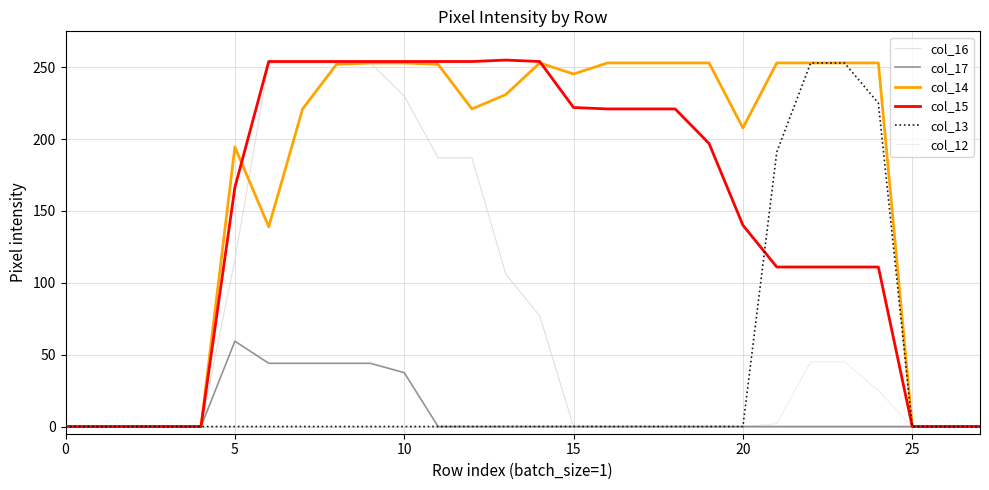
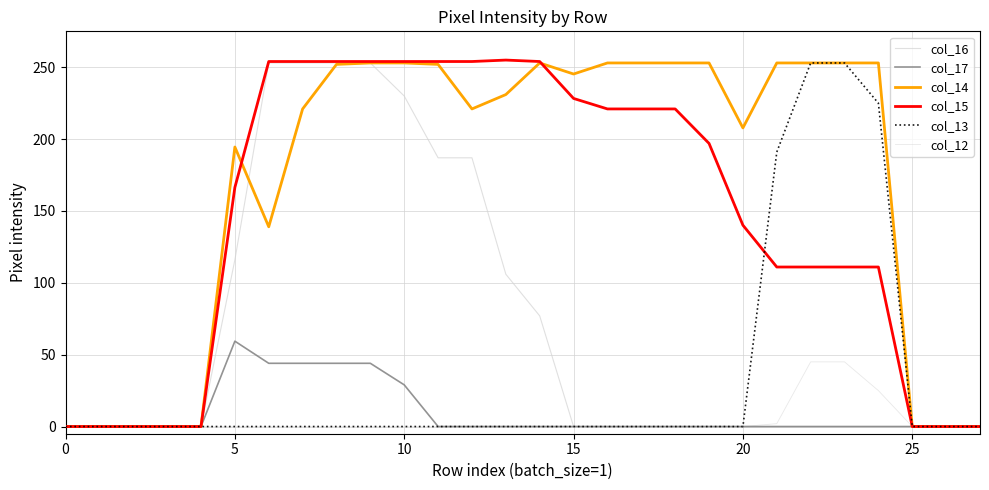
  {
    "col_17": {
      "5": 59,
-     "10": 38
+     "10": 29
    },
    "col_14": {
      "5": 195,
      "15": 245,
      "20": 208
    },
    "col_15": {
      "5": 166,
-     "15": 222,
+     "15": 228,
      "20": 140
    }
  }
